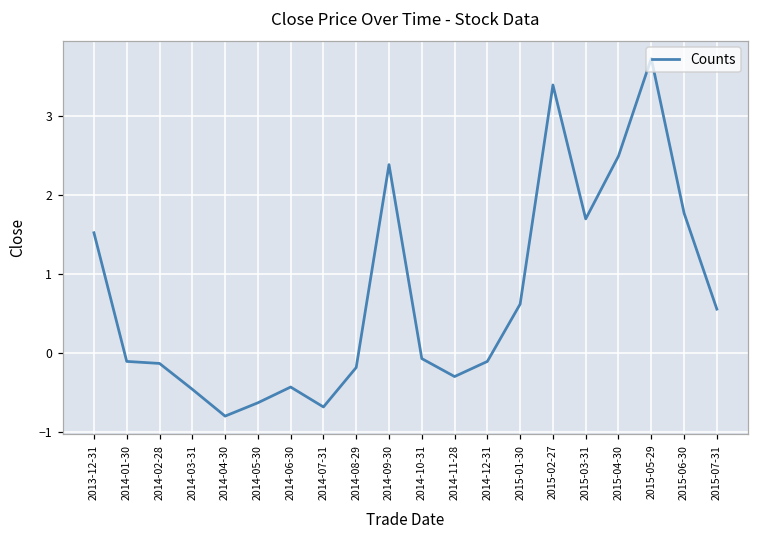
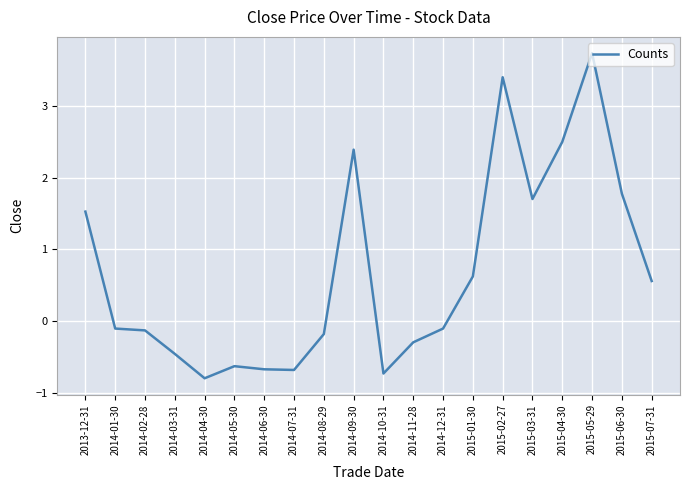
  {
    "2013-12-31": 1.5,
    "2014-01-30": -0.1,
    "2014-02-28": -0.1,
    "2014-03-31": -0.5,
    "2014-04-30": -0.8,
    "2014-05-30": -0.6,
-   "2014-06-30": -0.4,
+   "2014-06-30": -0.7,
    "2014-07-31": -0.7,
    "2014-08-29": -0.2,
    "2014-09-30": 2.4,
-   "2014-10-31": -0.1,
+   "2014-10-31": -0.7,
    "2014-11-28": -0.3,
    "2014-12-31": -0.1,
    "2015-01-30": 0.6,
    "2015-02-27": 3.4,
    "2015-03-31": 1.7,
    "2015-04-30": 2.5,
    "2015-06-30": 1.8,
    "2015-07-31": 0.6
  }
